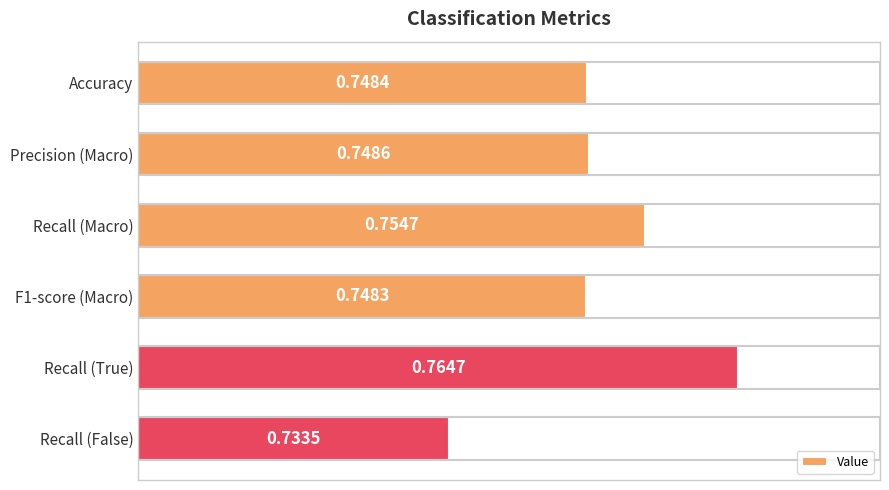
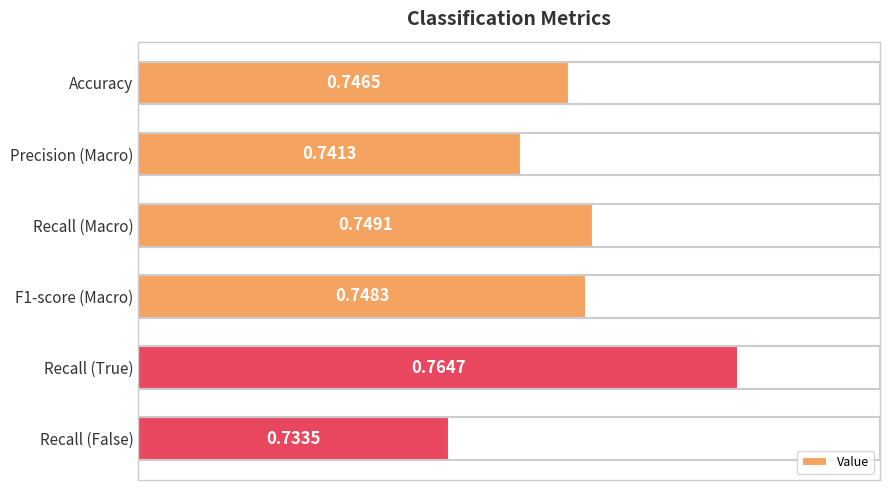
  {
-   "Accuracy": 0.7484,
-   "Precision (Macro)": 0.7486,
-   "Recall (Macro)": 0.7547,
+   "Accuracy": 0.7465,
+   "Precision (Macro)": 0.7413,
+   "Recall (Macro)": 0.7491,
    "F1-score (Macro)": 0.7483,
    "Recall (True)": 0.7647,
    "Recall (False)": 0.7335
  }
